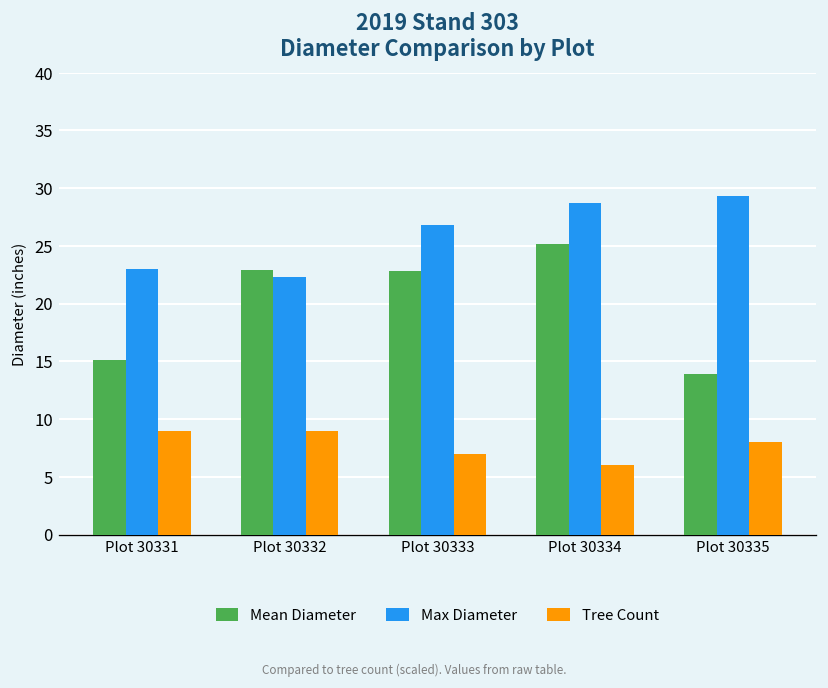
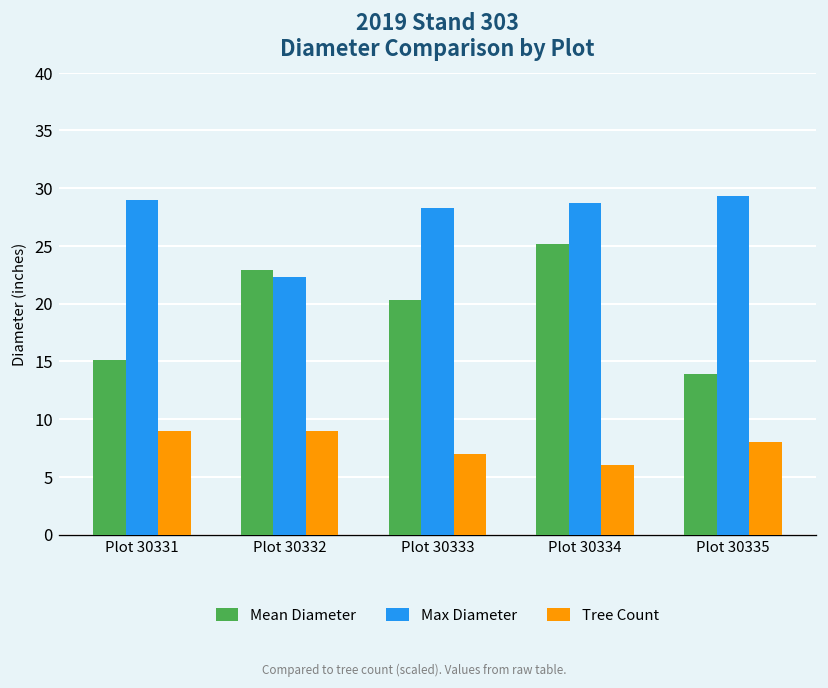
  {
    "Mean Diameter": {
      "Plot 30331": 15,
      "Plot 30332": 23,
-     "Plot 30333": 23,
+     "Plot 30333": 20,
      "Plot 30334": 25,
      "Plot 30335": 14
    },
    "Max Diameter": {
-     "Plot 30331": 23,
+     "Plot 30331": 29,
      "Plot 30332": 22,
-     "Plot 30333": 27,
+     "Plot 30333": 28,
      "Plot 30334": 29,
      "Plot 30335": 29
    },
    "Tree Count": {
      "Plot 30331": 9,
      "Plot 30332": 9,
      "Plot 30333": 7,
      "Plot 30334": 6,
      "Plot 30335": 8
    }
  }
